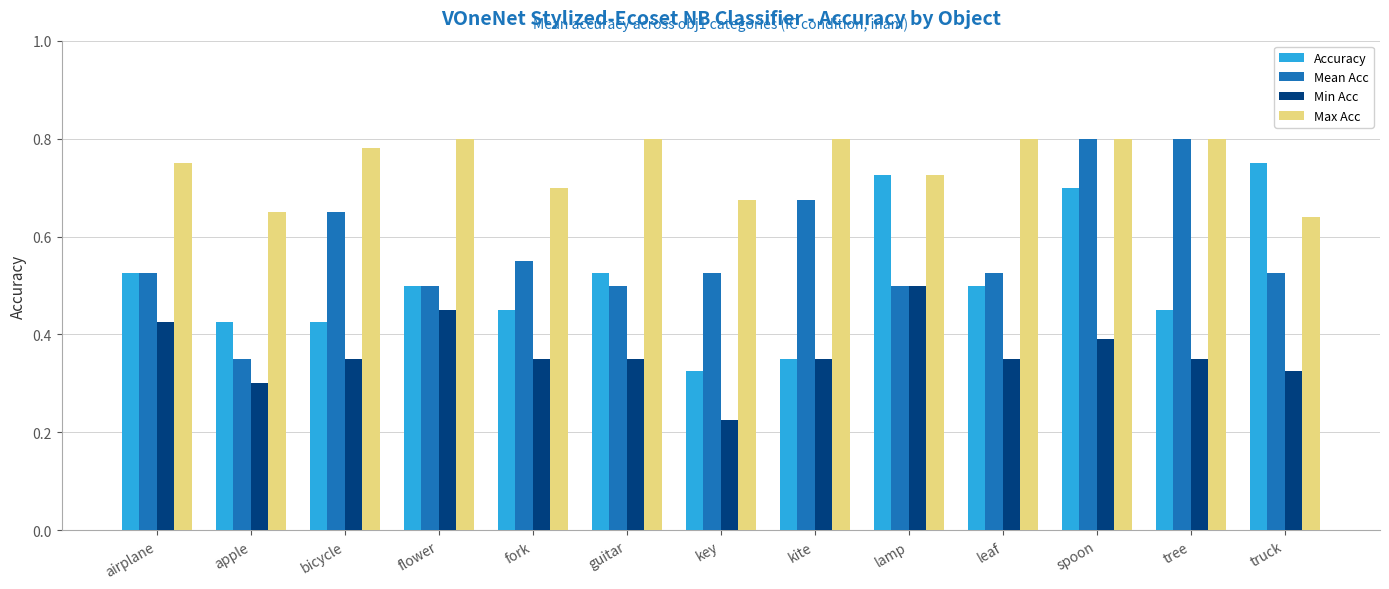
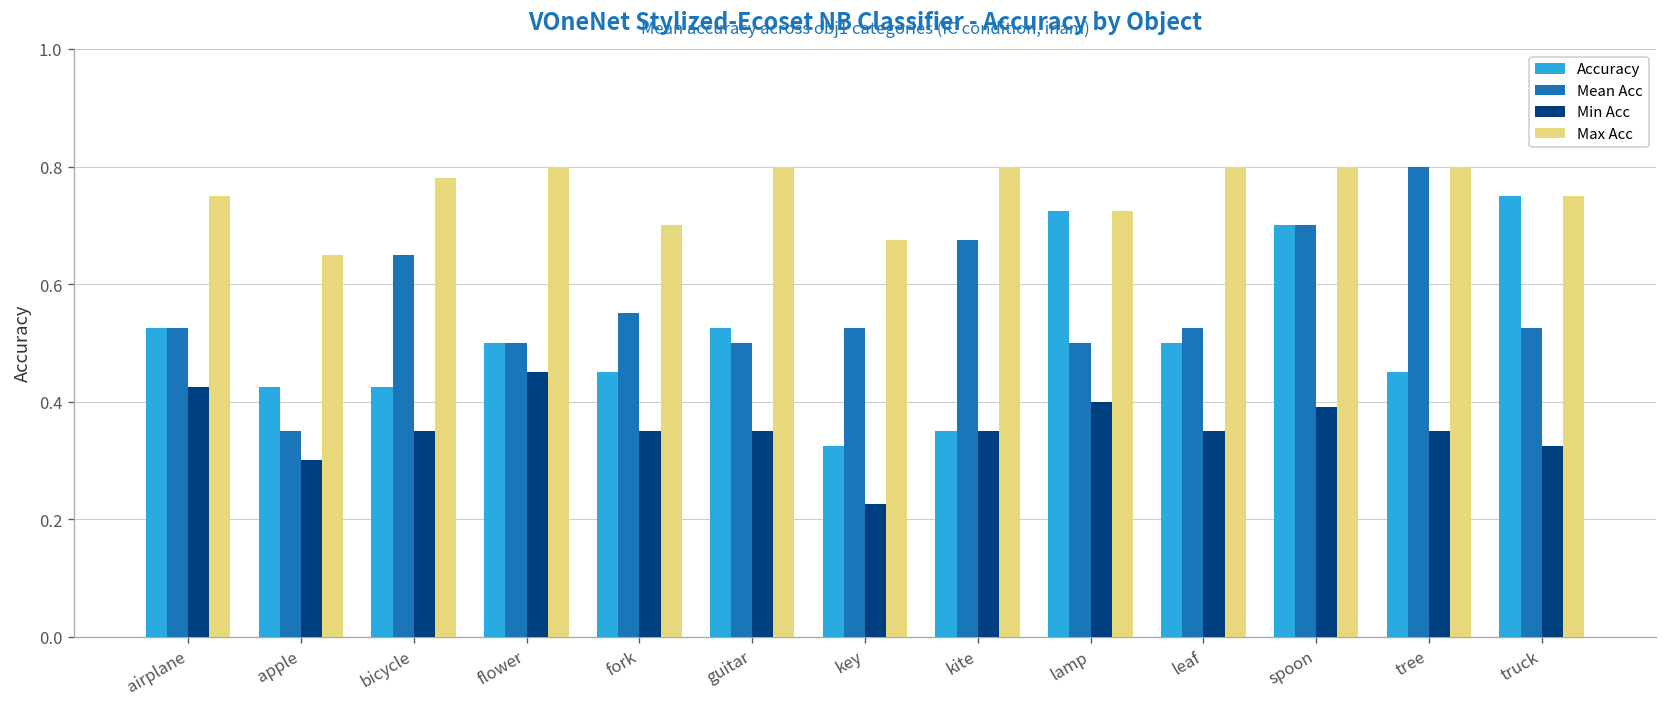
  {
    "Accuracy": {
      "airplane": 0.53,
      "apple": 0.43,
      "bicycle": 0.43,
      "flower": 0.50,
      "fork": 0.45,
      "guitar": 0.53,
      "key": 0.33,
      "kite": 0.35,
      "lamp": 0.73,
      "leaf": 0.50,
      "spoon": 0.70,
      "tree": 0.45,
      "truck": 0.75
    },
    "Mean Acc": {
      "airplane": 0.53,
      "apple": 0.35,
      "bicycle": 0.65,
      "flower": 0.5,
      "fork": 0.55,
      "guitar": 0.5,
      "key": 0.53,
      "kite": 0.68,
      "lamp": 0.5,
      "leaf": 0.53,
-     "spoon": 0.8,
+     "spoon": 0.7,
      "tree": 0.8,
      "truck": 0.53
    },
    "Min Acc": {
      "airplane": 0.43,
      "apple": 0.3,
      "bicycle": 0.35,
      "flower": 0.45,
      "fork": 0.35,
      "guitar": 0.35,
      "key": 0.23,
      "kite": 0.35,
-     "lamp": 0.5,
+     "lamp": 0.4,
      "leaf": 0.35,
      "spoon": 0.39,
      "tree": 0.35,
      "truck": 0.33
    },
    "Max Acc": {
      "airplane": 0.75,
      "apple": 0.65,
      "bicycle": 0.78,
      "flower": 0.80,
      "fork": 0.70,
      "guitar": 0.80,
      "key": 0.68,
      "kite": 0.80,
      "lamp": 0.73,
      "leaf": 0.80,
      "spoon": 0.80,
      "tree": 0.80,
-     "truck": 0.64
+     "truck": 0.75
    }
  }
